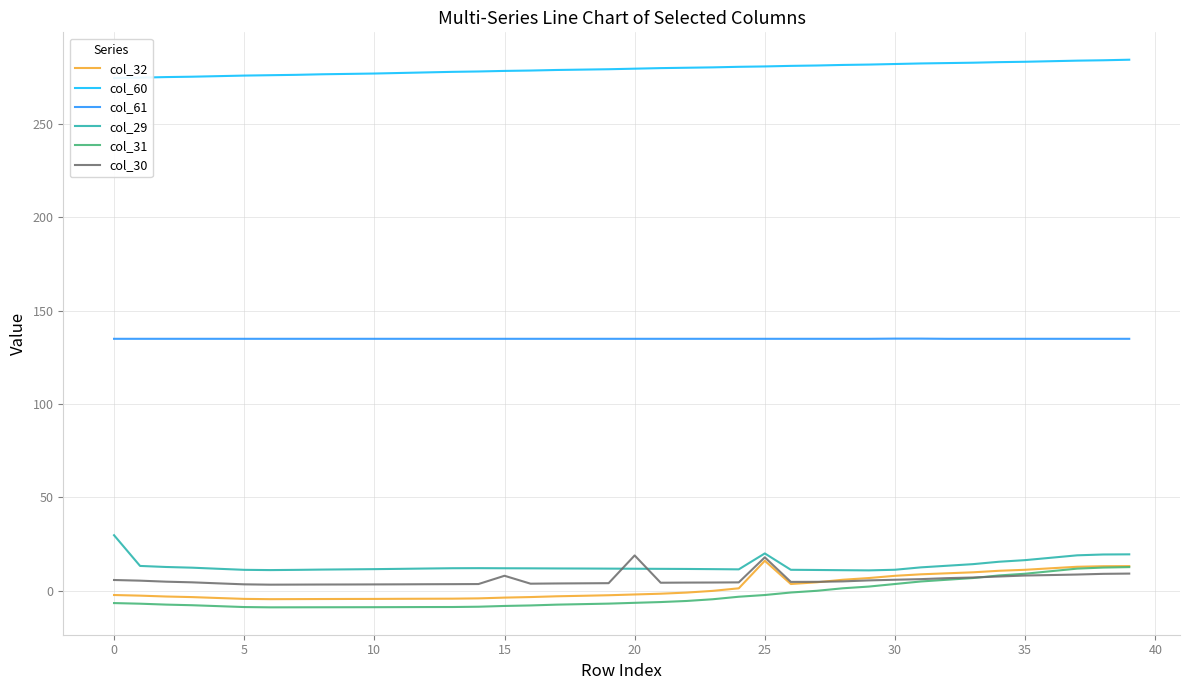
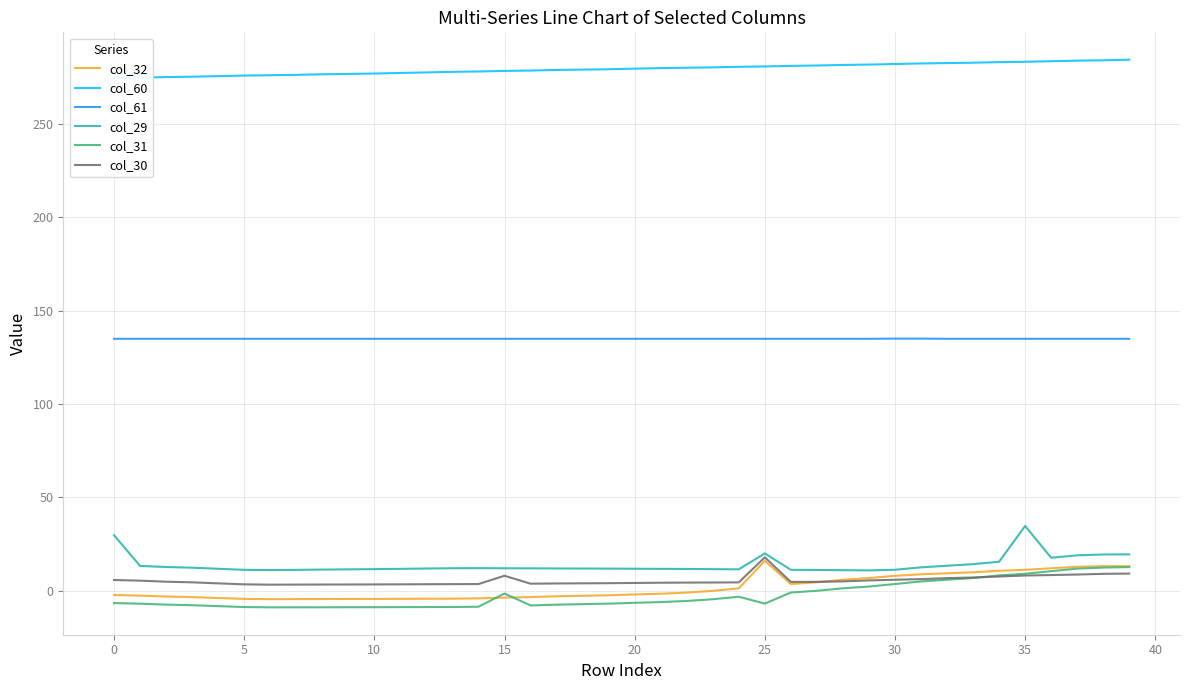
  {
    "col_32": {
      "0": -2,
      "5": -4,
      "10": -4,
      "15": -4,
      "20": -2,
      "25": 16,
      "30": 8,
      "35": 11
    },
    "col_29": {
      "0": 30,
      "5": 11,
      "10": 12,
      "15": 12,
      "20": 12,
      "25": 20,
      "30": 11,
-     "35": 16
+     "35": 35
    },
    "col_31": {
      "0": -7,
      "5": -9,
      "10": -9,
-     "15": -8,
+     "15": -2,
      "20": -7,
-     "25": -2,
+     "25": -7,
      "30": 4
    },
    "col_30": {
      "0": 6,
      "5": 3,
      "10": 3,
      "15": 8,
-     "20": 19,
+     "20": 4,
      "25": 18,
      "30": 6
    }
  }
